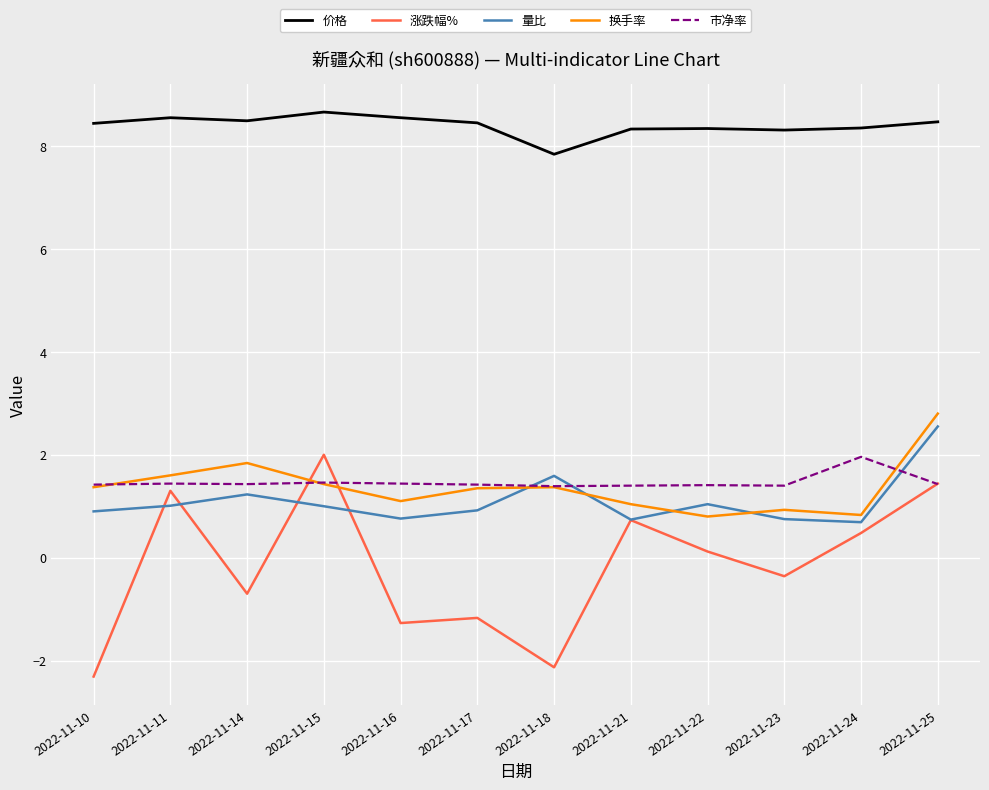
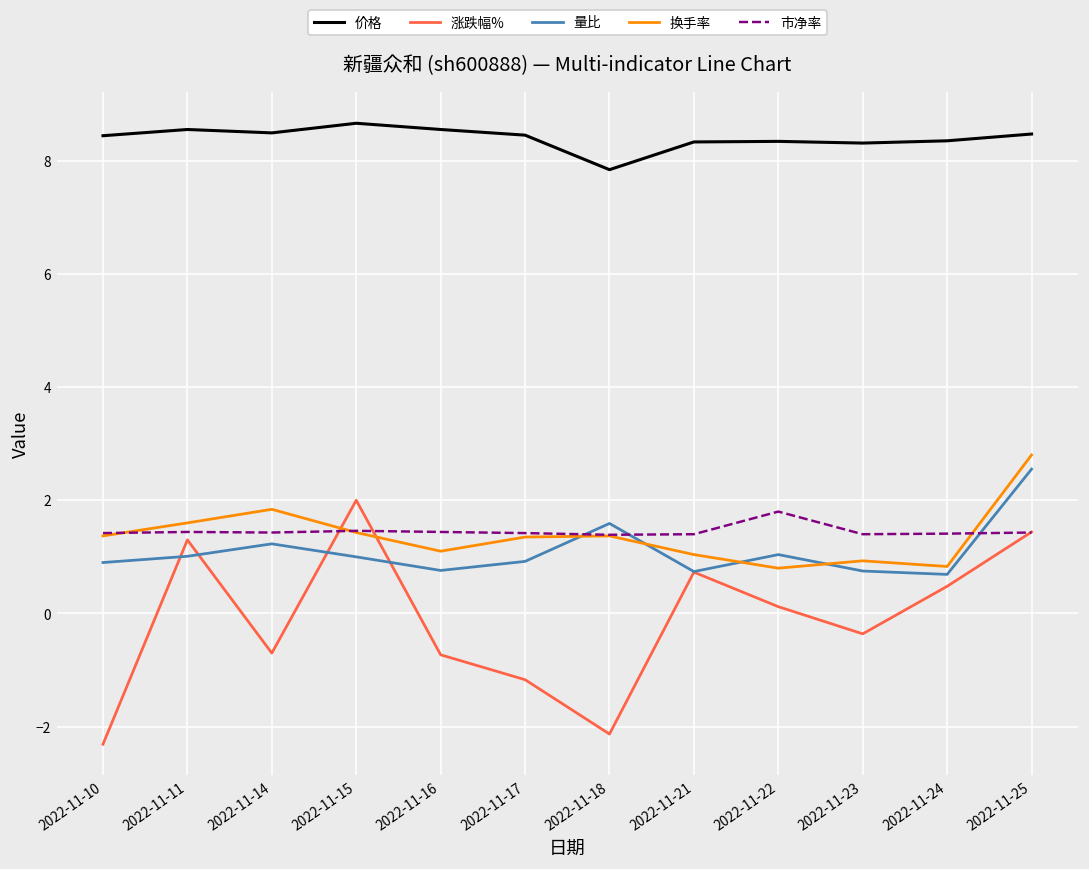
  {
    "价格": {
      "2022-11-10": 8.4,
      "2022-11-11": 8.6,
      "2022-11-14": 8.5,
      "2022-11-15": 8.7,
      "2022-11-16": 8.6,
      "2022-11-17": 8.5,
      "2022-11-18": 7.8,
      "2022-11-21": 8.3,
      "2022-11-22": 8.3,
      "2022-11-23": 8.3,
      "2022-11-24": 8.4,
      "2022-11-25": 8.5
    },
    "涨跌幅%": {
      "2022-11-10": -2.3,
      "2022-11-11": 1.3,
      "2022-11-14": -0.7,
      "2022-11-15": 2.0,
-     "2022-11-16": -1.3,
+     "2022-11-16": -0.7,
      "2022-11-17": -1.2,
      "2022-11-18": -2.1,
      "2022-11-22": 0.1,
      "2022-11-23": -0.4,
      "2022-11-24": 0.5
    },
    "量比": {
      "2022-11-10": 0.9,
      "2022-11-11": 1.0,
      "2022-11-14": 1.2,
      "2022-11-15": 1.0,
      "2022-11-16": 0.8,
      "2022-11-17": 0.9,
      "2022-11-18": 1.6,
      "2022-11-22": 1.0,
      "2022-11-23": 0.8,
      "2022-11-24": 0.7,
      "2022-11-25": 2.6
    },
    "换手率": {
      "2022-11-11": 1.6,
      "2022-11-14": 1.8,
      "2022-11-16": 1.1,
      "2022-11-17": 1.4,
      "2022-11-21": 1.0,
      "2022-11-22": 0.8,
      "2022-11-23": 0.9,
      "2022-11-24": 0.8,
      "2022-11-25": 2.8
    },
    "市净率": {
      "2022-11-11": 1.4,
      "2022-11-14": 1.4,
      "2022-11-16": 1.4,
      "2022-11-17": 1.4,
      "2022-11-21": 1.4,
-     "2022-11-22": 1.4,
+     "2022-11-22": 1.8,
      "2022-11-23": 1.4,
-     "2022-11-24": 2.0
+     "2022-11-24": 1.4
    }
  }
